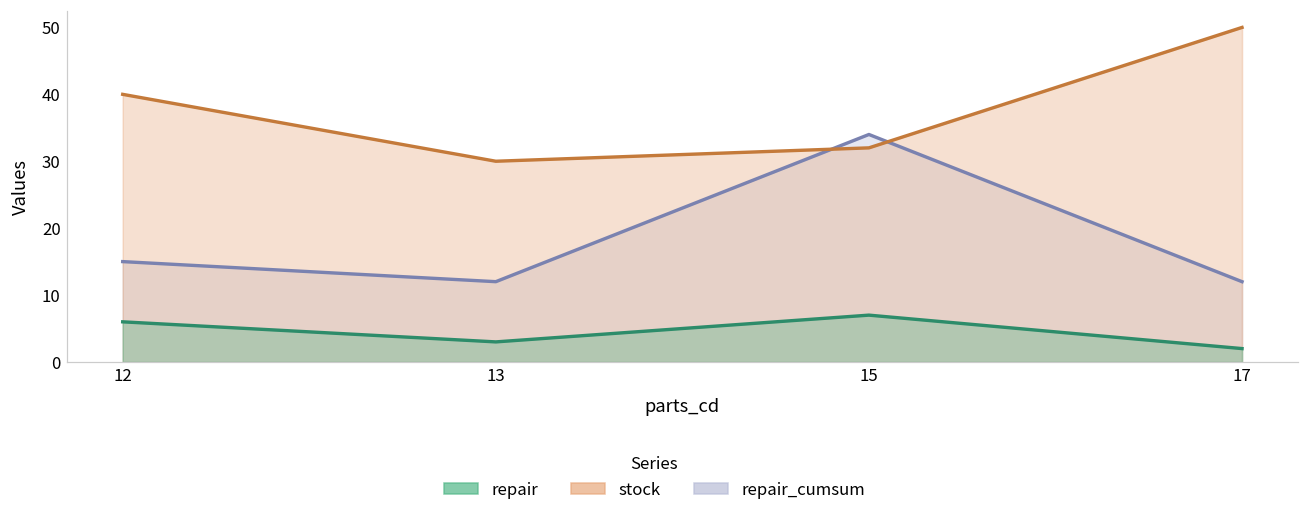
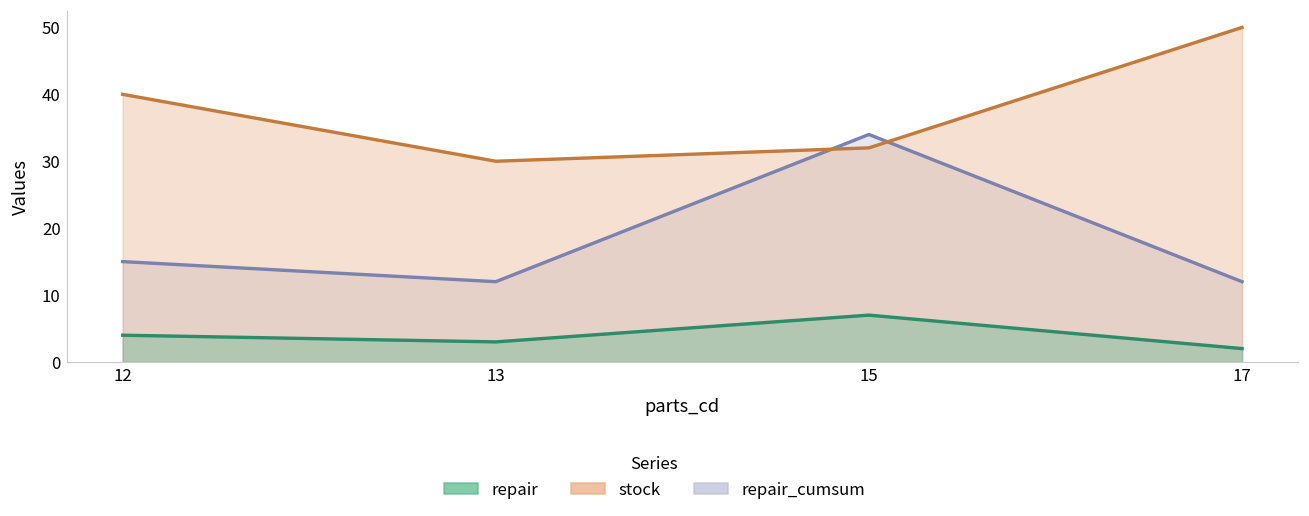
  {
    "repair": {
-     "12": 6,
+     "12": 4,
      "13": 3,
      "15": 7,
      "17": 2
    }
  }
